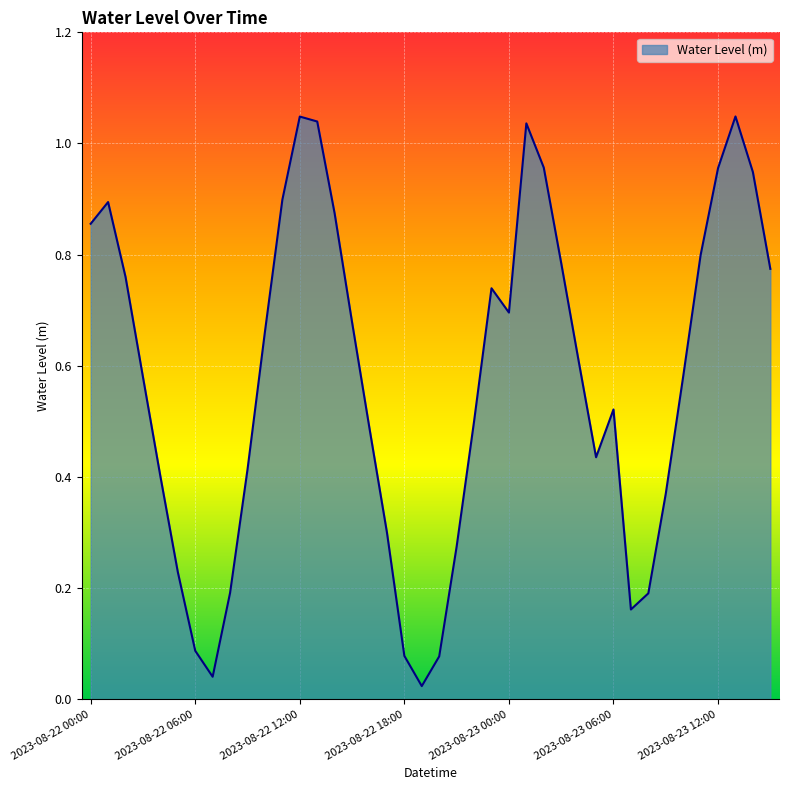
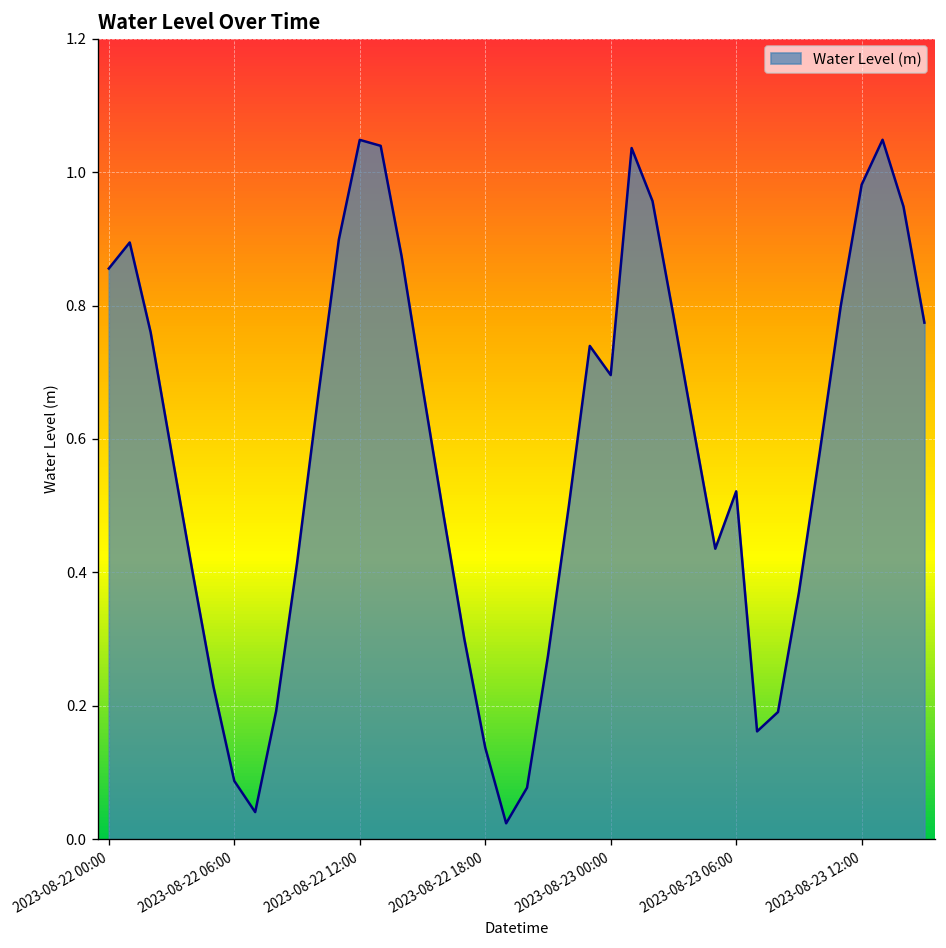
  {
    "2023-08-22 00:00": 0.86,
    "2023-08-22 06:00": 0.09,
    "2023-08-22 12:00": 1.05,
-   "2023-08-22 18:00": 0.08,
+   "2023-08-22 18:00": 0.14,
    "2023-08-23 00:00": 0.70,
    "2023-08-23 06:00": 0.52,
-   "2023-08-23 12:00": 0.96
+   "2023-08-23 12:00": 0.98
  }
